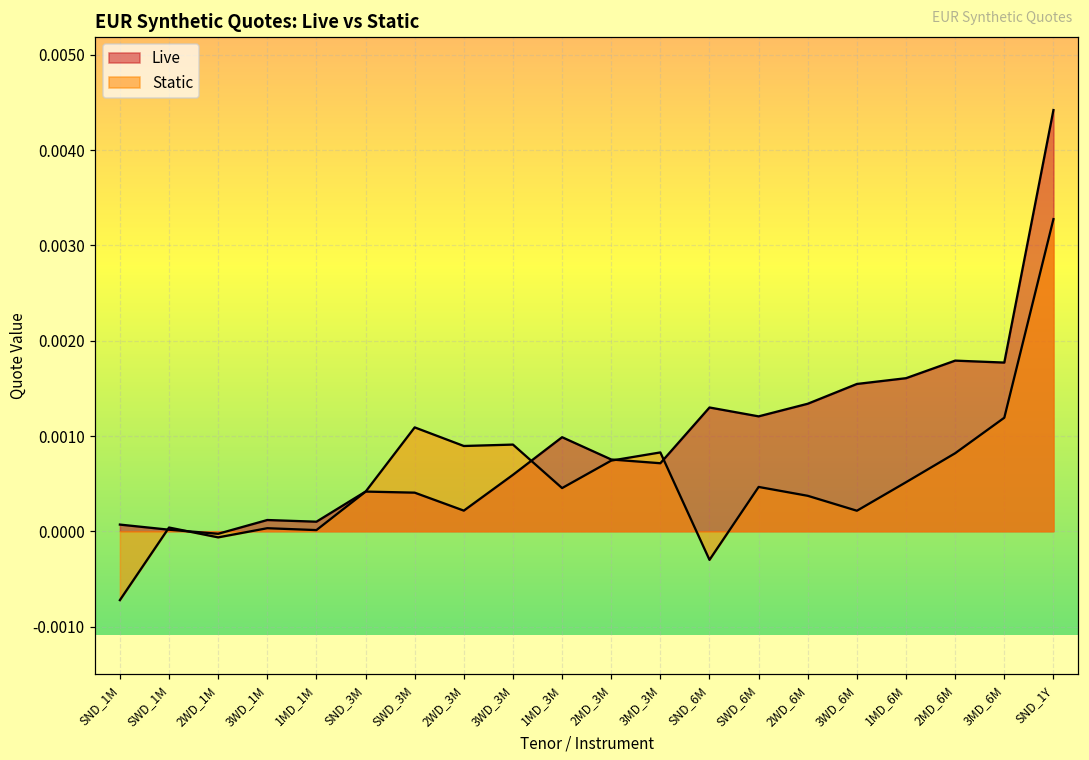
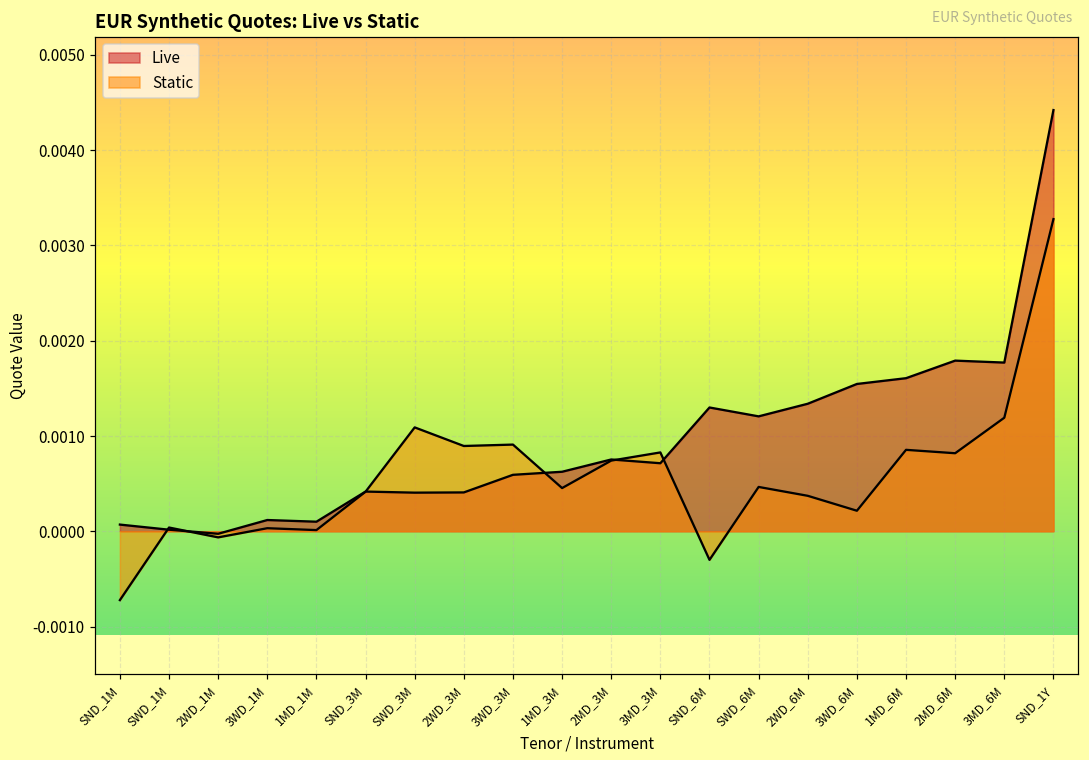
  {
    "Live": {
-     "2WD_3M": 0.0002,
-     "1MD_3M": 0.0010
+     "2WD_3M": 0.0004,
+     "1MD_3M": 0.0006
    },
    "Static": {
-     "1MD_6M": 0.0005
+     "1MD_6M": 0.0009
    }
  }
